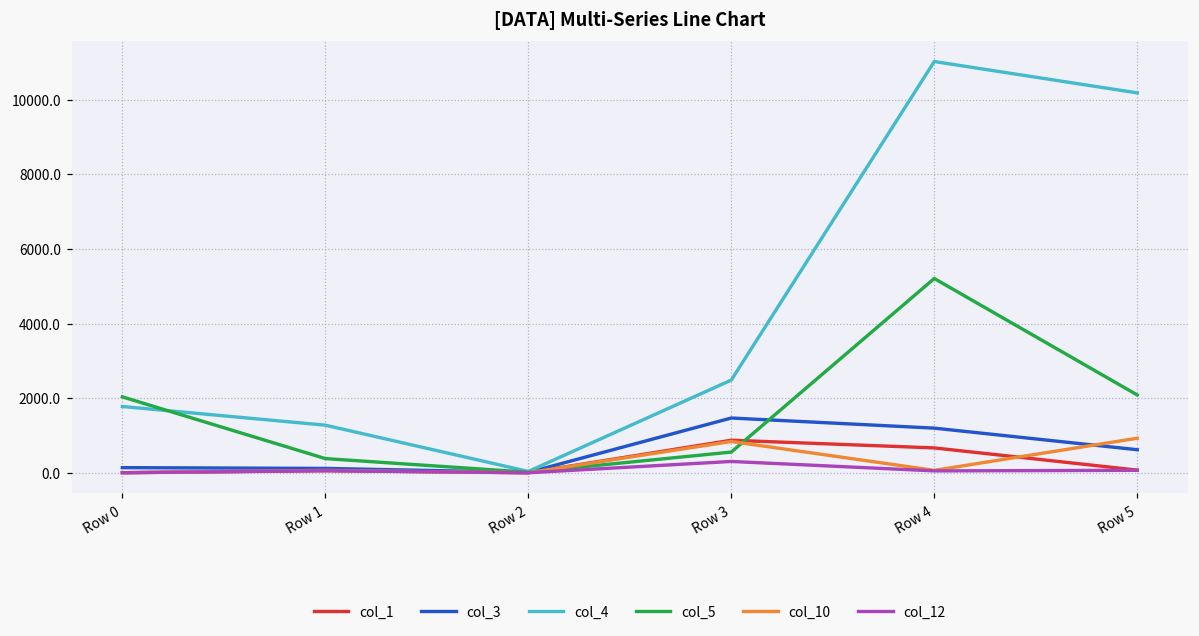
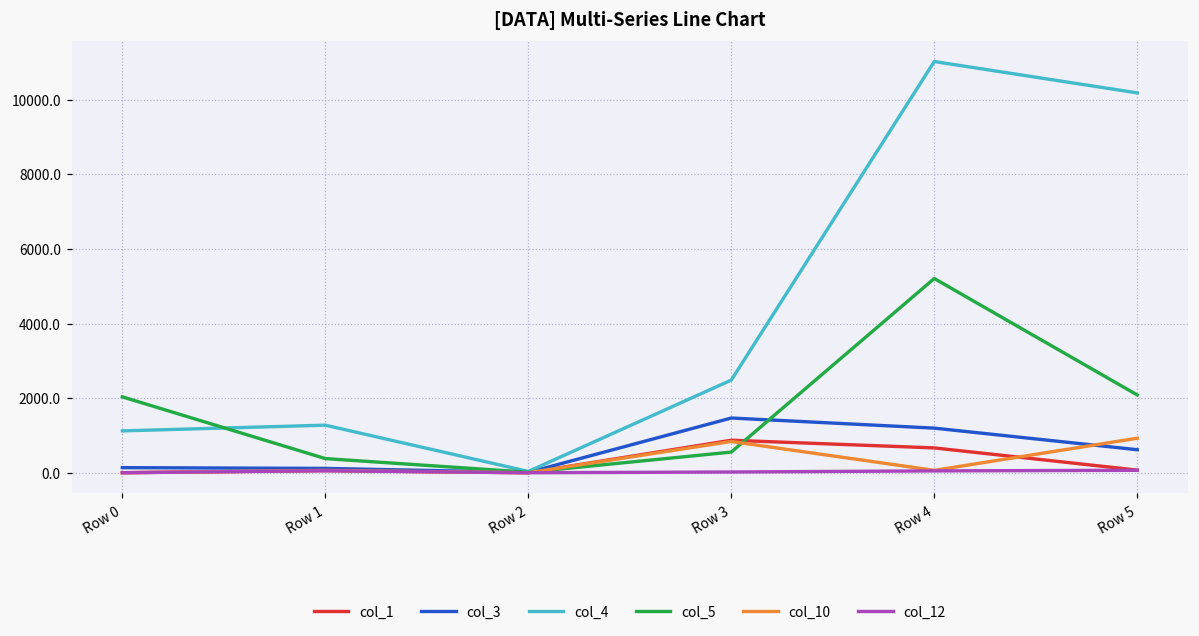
  {
    "col_1": {
      "Row 4": 700
    },
    "col_3": {
      "Row 0": 100,
      "Row 3": 1500,
      "Row 4": 1200,
      "Row 5": 600
    },
    "col_4": {
-     "Row 0": 1800,
+     "Row 0": 1100,
      "Row 1": 1300,
      "Row 3": 2500,
      "Row 4": 11000,
      "Row 5": 10200
    },
    "col_5": {
      "Row 0": 2000,
      "Row 1": 400,
      "Row 3": 600,
      "Row 4": 5200,
      "Row 5": 2100
    },
    "col_10": {
      "Row 5": 900
    },
    "col_12": {
-     "Row 3": 300
+     "Row 3": 0
    }
  }
